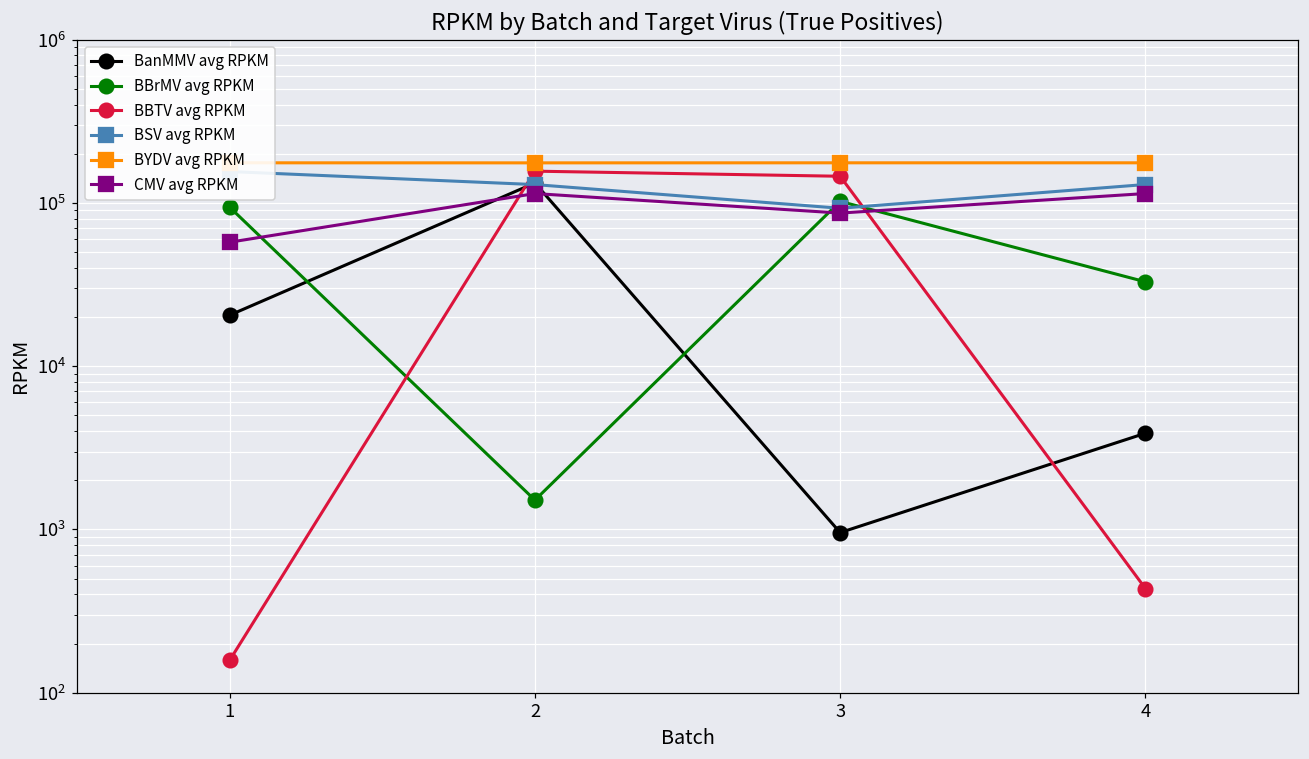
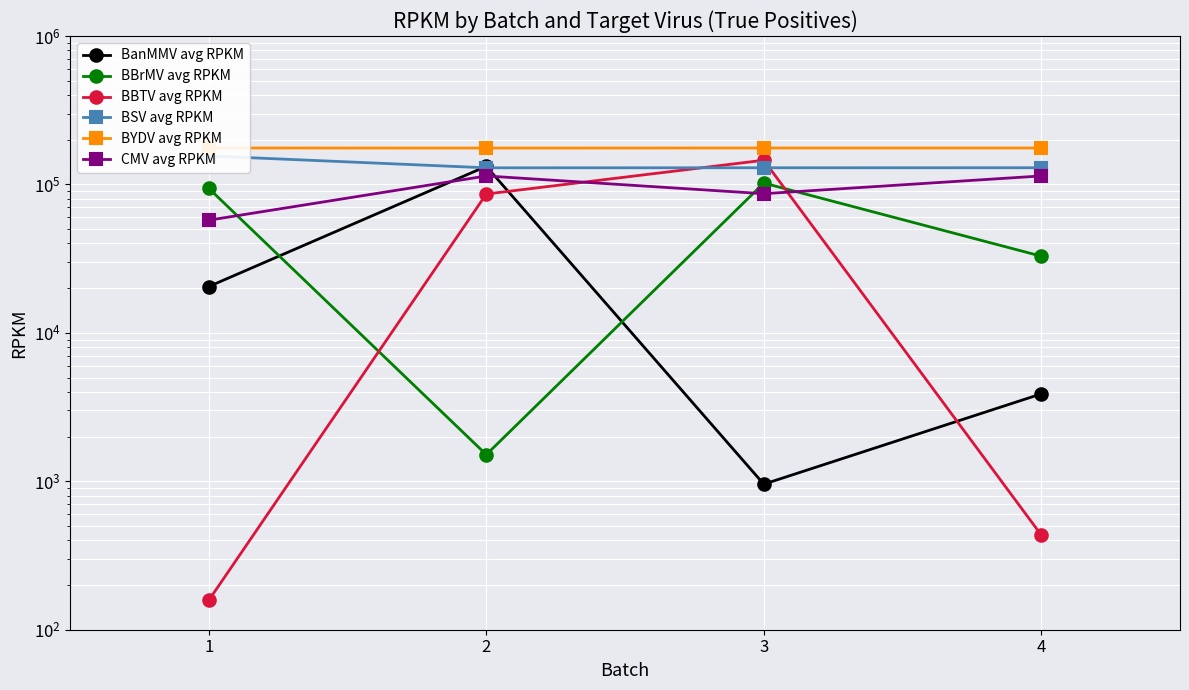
  {
    "BanMMV avg RPKM": {
      "1": 21000,
      "3": 1000,
      "4": 3900
    },
    "BBrMV avg RPKM": {
      "1": 90000,
      "2": 1500,
      "3": 100000,
      "4": 33000
    },
    "BBTV avg RPKM": {
      "1": 160,
-     "2": 160000,
+     "2": 90000,
      "3": 150000,
      "4": 430
    },
    "BSV avg RPKM": {
-     "3": 90000,
+     "3": 130000,
      "4": 130000
    },
    "BYDV avg RPKM": {
      "2": 180000,
      "3": 180000,
      "4": 180000
    },
    "CMV avg RPKM": {
      "1": 57000,
      "2": 110000,
      "3": 90000,
      "4": 110000
    }
  }
